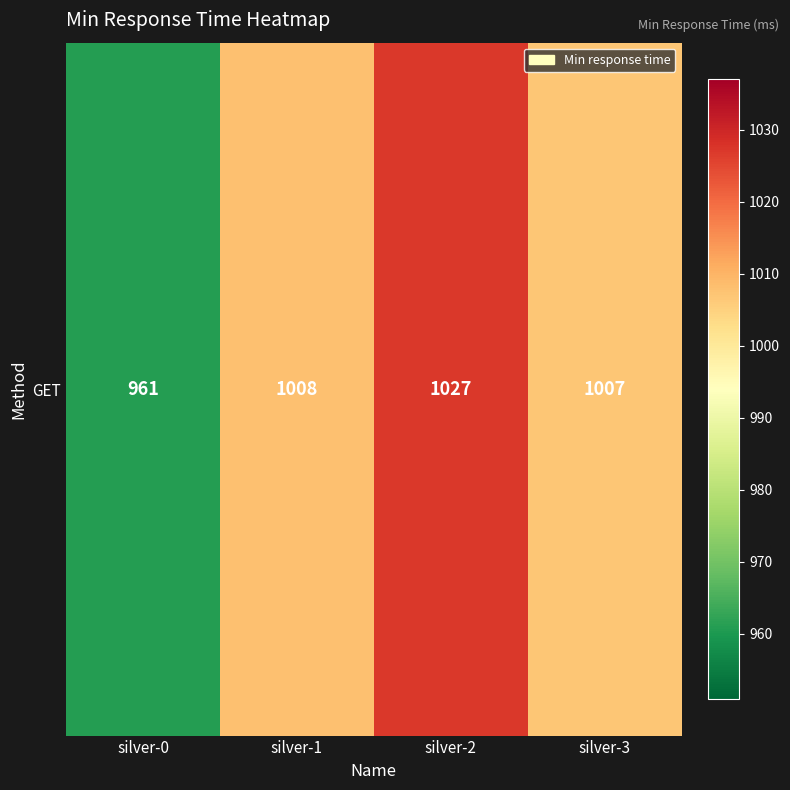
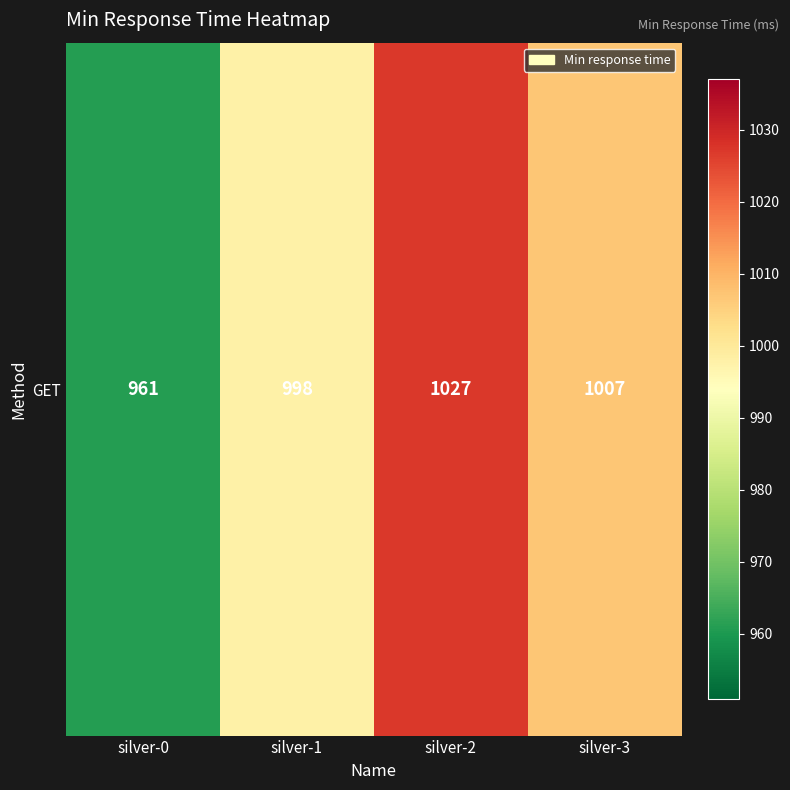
  {
    "GET": {
      "silver-0": 961,
-     "silver-1": 1008,
+     "silver-1": 998,
      "silver-2": 1027,
      "silver-3": 1007
    }
  }
